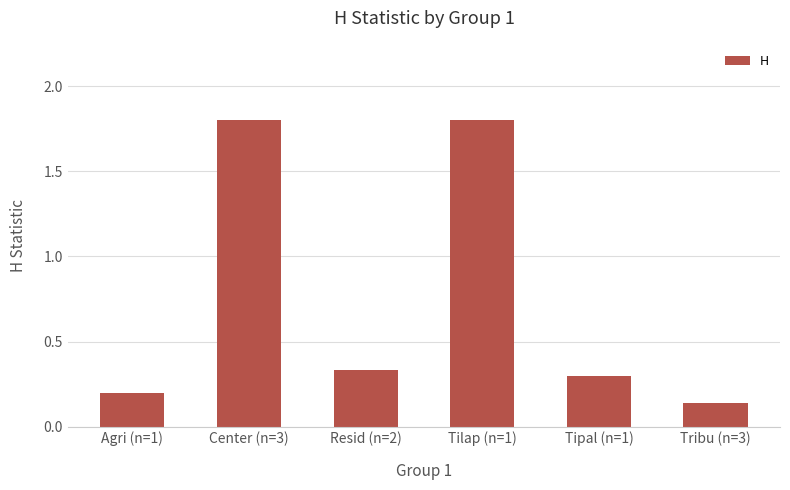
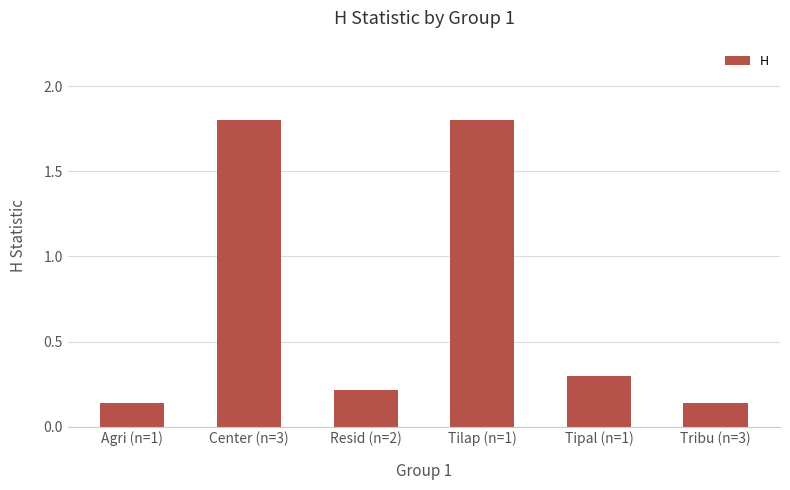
  {
-   "Agri (n=1)": 0.20,
+   "Agri (n=1)": 0.14,
    "Center (n=3)": 1.80,
-   "Resid (n=2)": 0.33,
+   "Resid (n=2)": 0.22,
    "Tilap (n=1)": 1.80,
    "Tipal (n=1)": 0.30,
    "Tribu (n=3)": 0.14
  }
